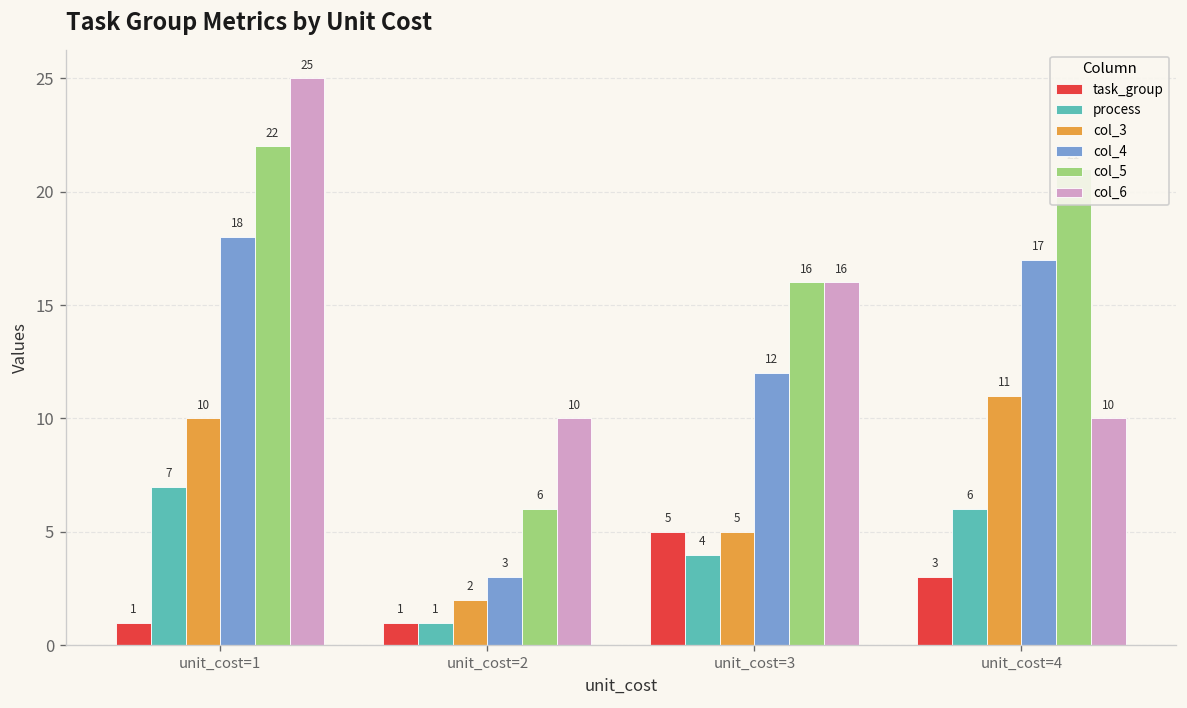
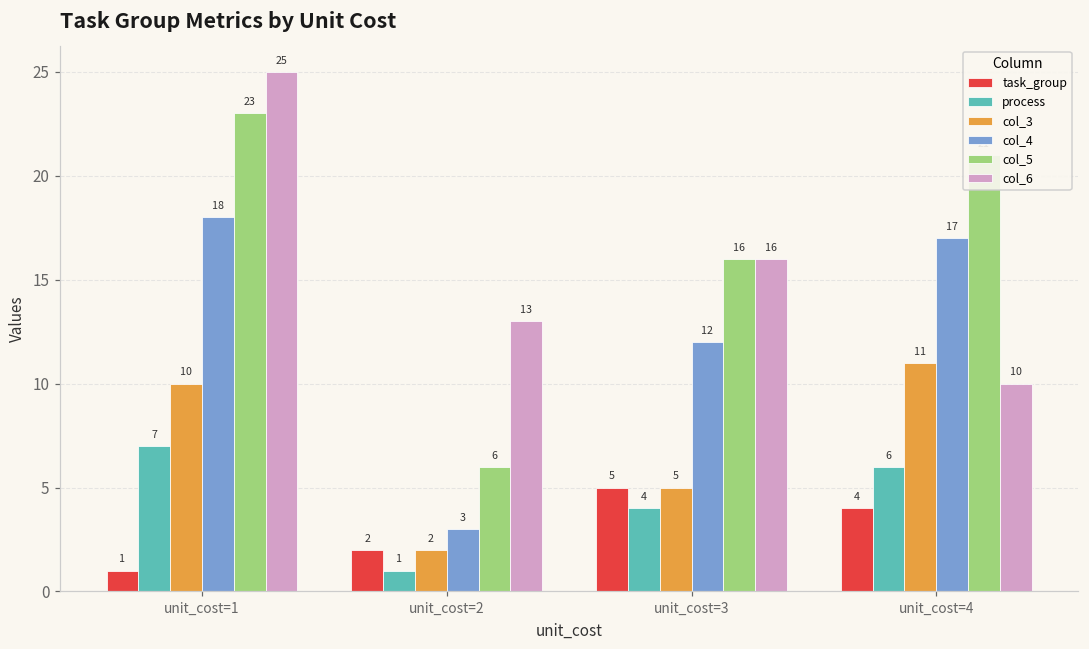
  {
    "task_group": {
      "unit_cost=1": 1,
-     "unit_cost=2": 1,
+     "unit_cost=2": 2,
      "unit_cost=3": 5,
-     "unit_cost=4": 3
+     "unit_cost=4": 4
    },
    "col_3": {
      "unit_cost=1": 10,
      "unit_cost=2": 2,
      "unit_cost=3": 5,
      "unit_cost=4": 11
    },
    "col_5": {
-     "unit_cost=1": 22,
+     "unit_cost=1": 23,
      "unit_cost=2": 6,
      "unit_cost=3": 16
    },
    "col_6": {
      "unit_cost=1": 25,
-     "unit_cost=2": 10,
+     "unit_cost=2": 13,
      "unit_cost=3": 16,
      "unit_cost=4": 10
    }
  }
